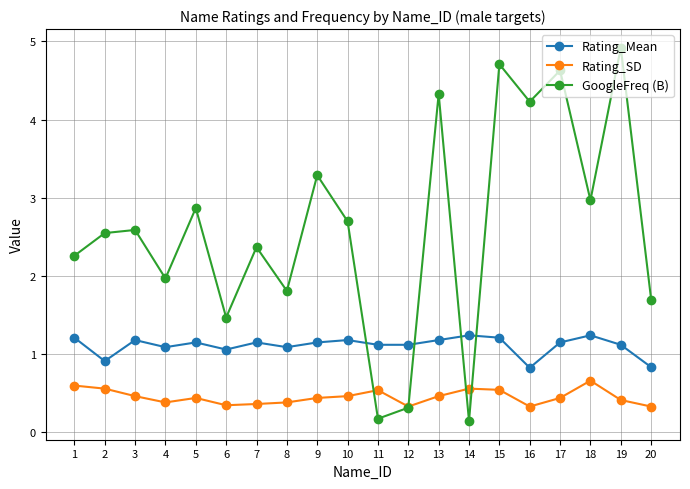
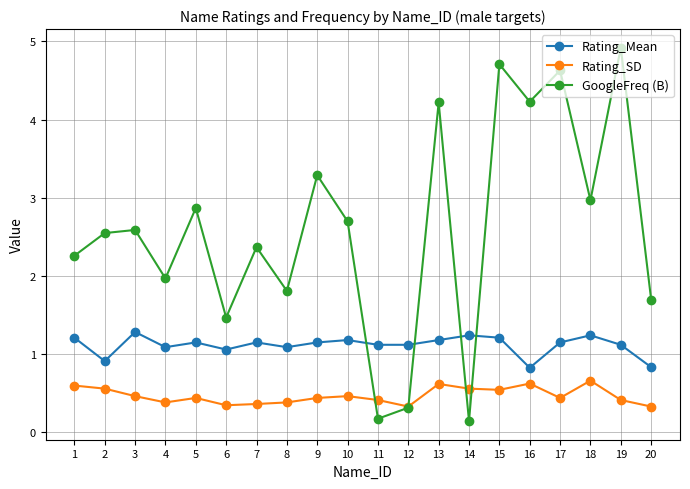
  {
    "Rating_Mean": {
      "1": 1.2,
      "2": 0.9,
-     "3": 1.2,
+     "3": 1.3,
      "4": 1.1,
      "5": 1.2,
      "6": 1.1,
      "7": 1.2,
      "8": 1.1,
      "9": 1.2,
      "10": 1.2,
      "11": 1.1,
      "12": 1.1,
      "13": 1.2,
      "14": 1.2,
      "15": 1.2,
      "16": 0.8,
      "17": 1.2,
      "18": 1.2,
      "19": 1.1,
      "20": 0.8
    },
    "Rating_SD": {
      "1": 0.6,
      "2": 0.6,
      "3": 0.5,
      "4": 0.4,
      "5": 0.4,
      "6": 0.3,
      "7": 0.4,
      "8": 0.4,
      "9": 0.4,
      "10": 0.5,
-     "11": 0.5,
-     "13": 0.5,
+     "11": 0.4,
+     "13": 0.6,
      "14": 0.6,
      "15": 0.5,
-     "16": 0.3,
+     "16": 0.6,
      "17": 0.4,
      "18": 0.7,
      "19": 0.4,
      "20": 0.3
    },
    "GoogleFreq (B)": {
      "1": 2.3,
      "2": 2.6,
      "3": 2.6,
      "4": 2.0,
      "5": 2.9,
      "6": 1.5,
      "7": 2.4,
      "8": 1.8,
      "9": 3.3,
      "10": 2.7,
      "11": 0.2,
-     "13": 4.3,
+     "13": 4.2,
      "14": 0.1,
      "15": 4.7,
      "16": 4.2,
      "18": 3.0,
      "20": 1.7
    }
  }
